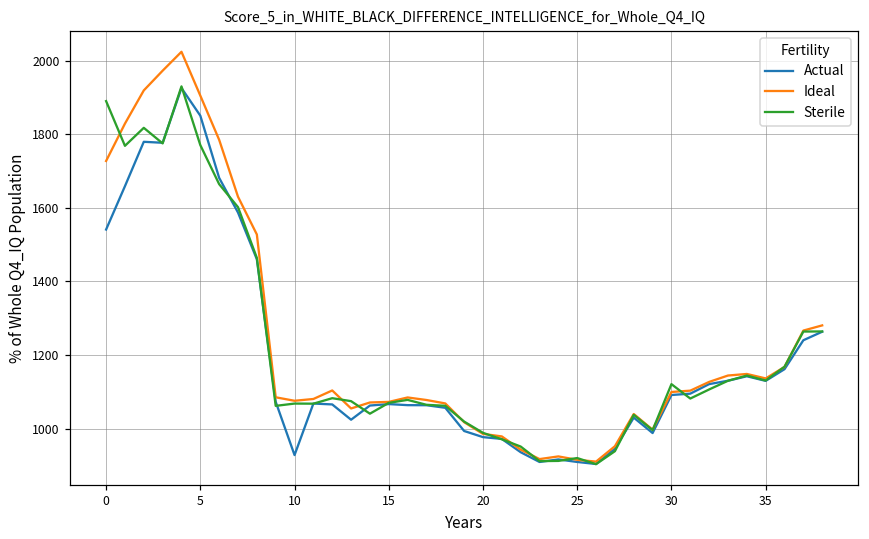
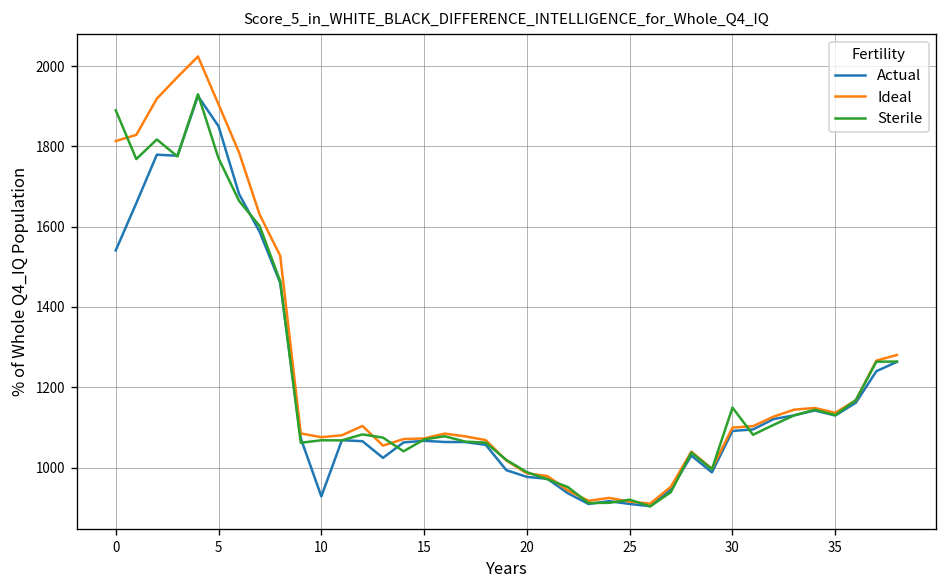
  {
    "Actual": {
      "0": 1540,
      "5": 1850,
      "10": 930,
      "20": 980,
      "30": 1090
    },
    "Ideal": {
-     "0": 1730,
+     "0": 1810,
      "5": 1900,
      "10": 1080,
      "30": 1100
    },
    "Sterile": {
      "0": 1890,
      "5": 1770,
      "10": 1070,
-     "30": 1120
+     "30": 1150
    }
  }
